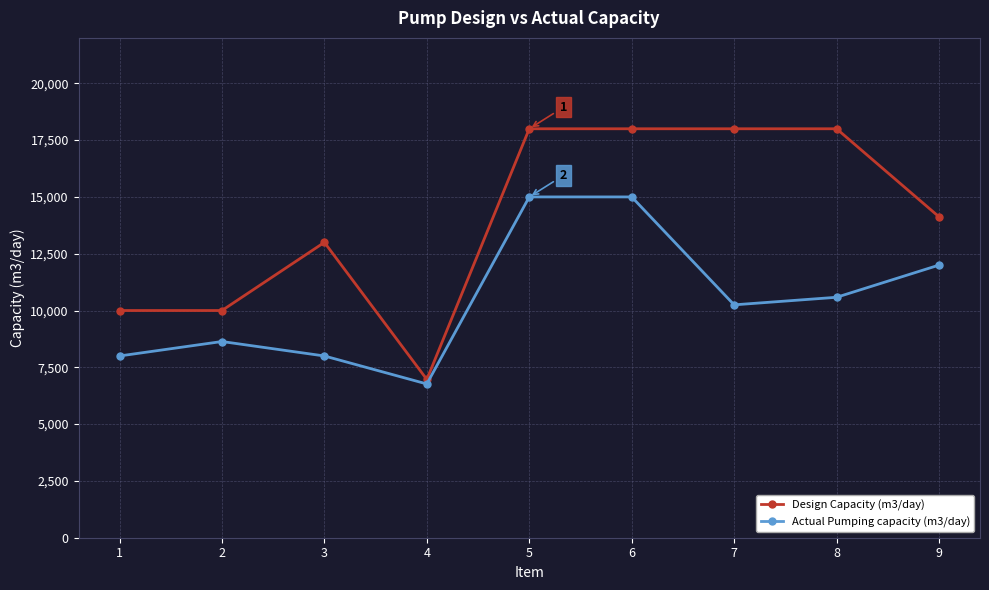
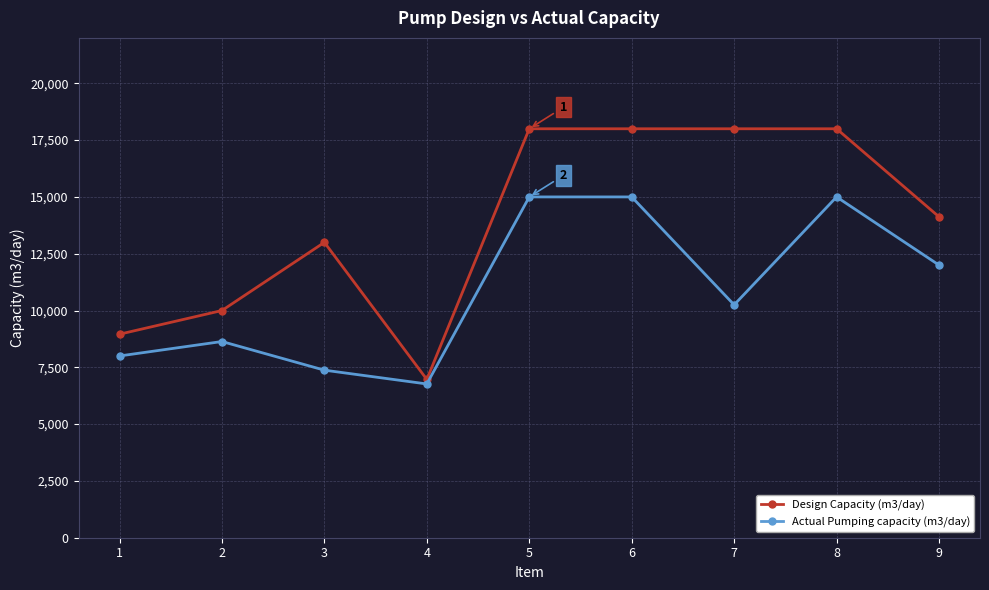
  {
    "Design Capacity (m3/day)": {
-     "1": "10,000",
+     "1": "9,000",
      "2": "10,000",
      "3": "13,000",
      "4": "7,000",
      "5": "18,000",
      "6": "18,000",
      "7": "18,000",
      "8": "18,000",
      "9": "14,100"
    },
    "Actual Pumping capacity (m3/day)": {
      "1": "8,000",
      "2": "8,600",
-     "3": "8,000",
+     "3": "7,400",
      "4": "6,800",
      "5": "15,000",
      "6": "15,000",
      "7": "10,300",
-     "8": "10,600",
+     "8": "15,000",
      "9": "12,000"
    }
  }
